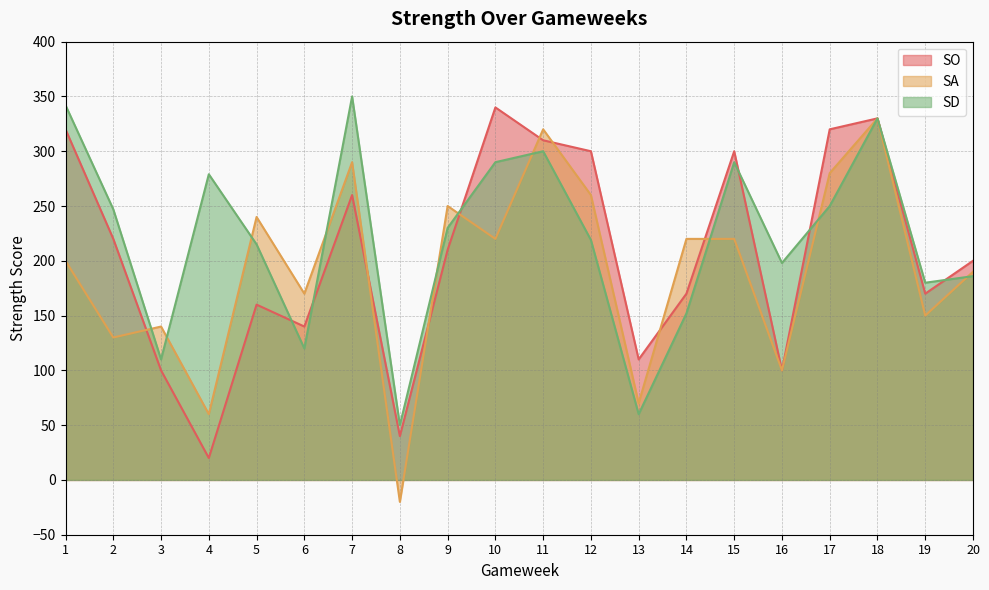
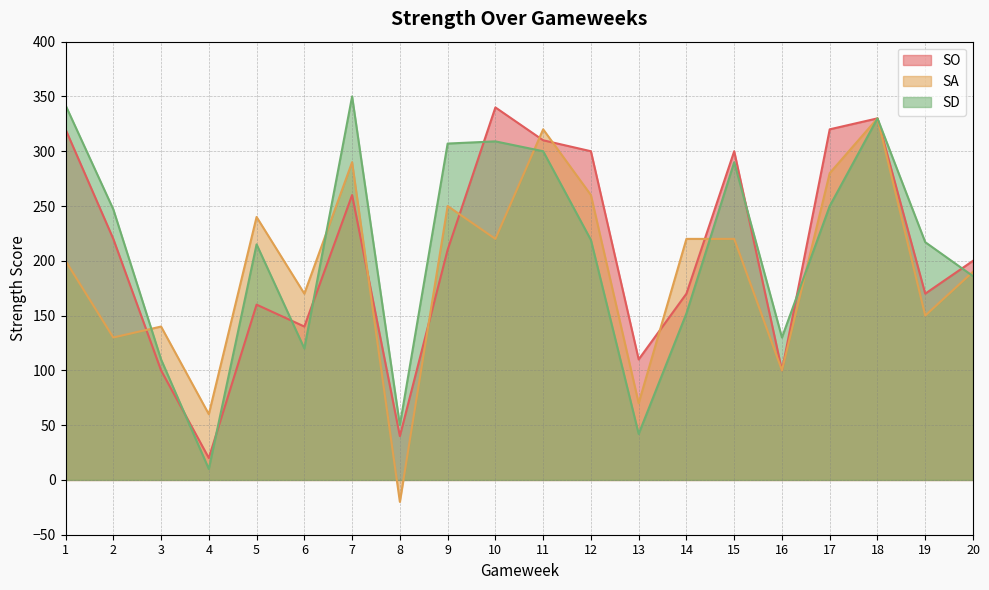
  {
    "SD": {
      "1": 342,
      "2": 247,
      "3": 110,
-     "4": 279,
+     "4": 10,
      "5": 215,
      "6": 120,
      "7": 350,
      "8": 50,
-     "9": 230,
-     "10": 290,
+     "9": 307,
+     "10": 309,
      "11": 300,
      "12": 219,
-     "13": 60,
+     "13": 42,
      "14": 152,
      "15": 290,
-     "16": 198,
+     "16": 130,
      "17": 250,
-     "19": 180,
+     "19": 217,
      "20": 186
    }
  }
